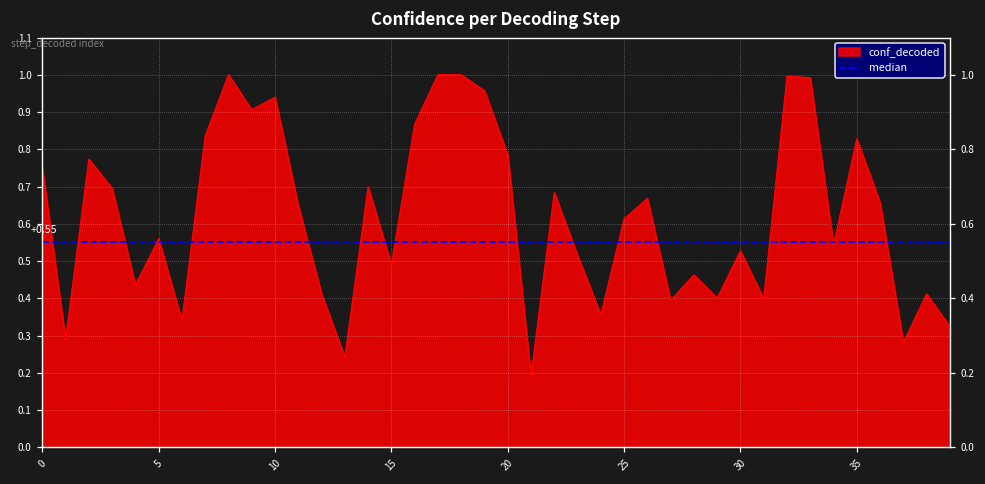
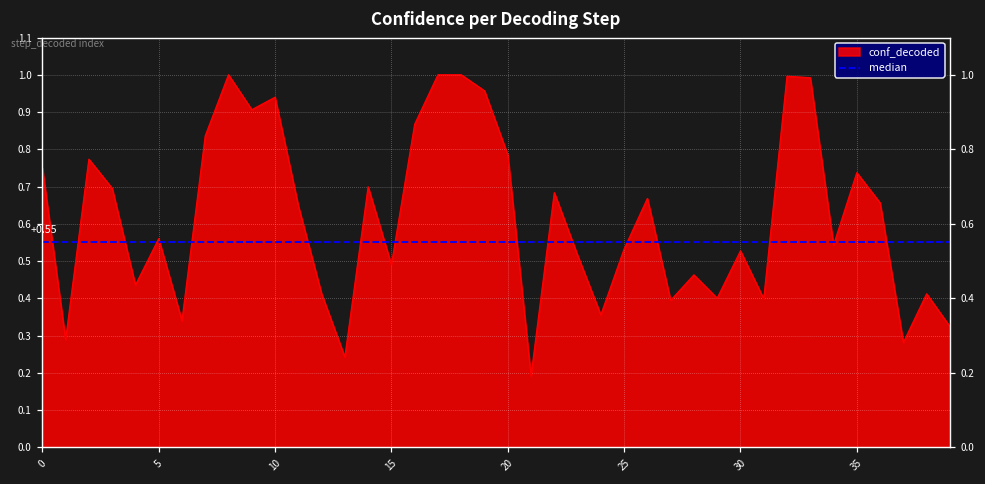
  {
    "0": 0.75,
    "5": 0.56,
    "10": 0.94,
    "15": 0.49,
    "20": 0.79,
-   "25": 0.61,
+   "25": 0.53,
    "30": 0.53,
-   "35": 0.83
+   "35": 0.74
  }
